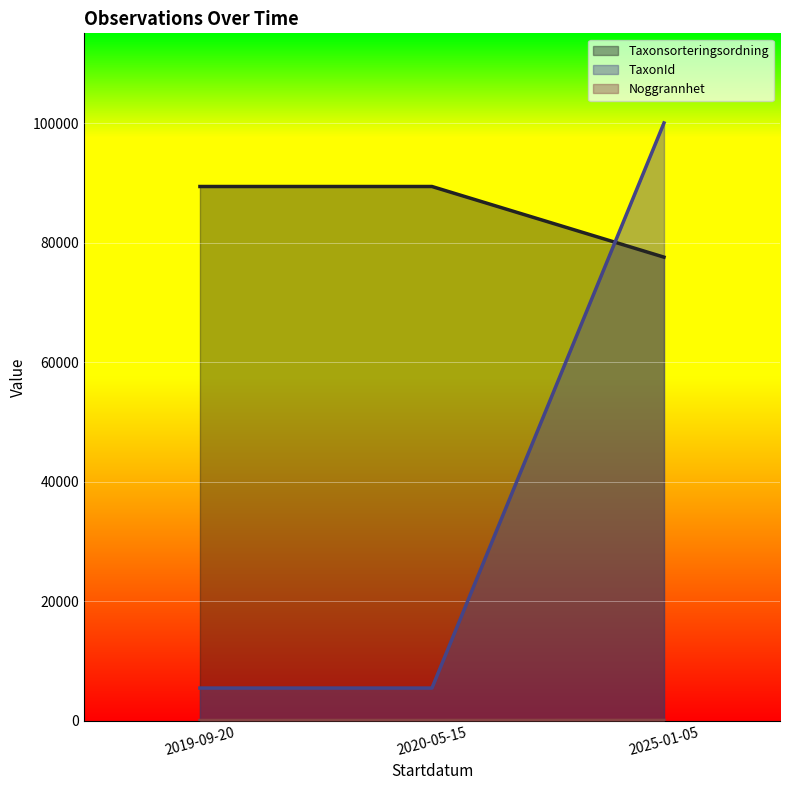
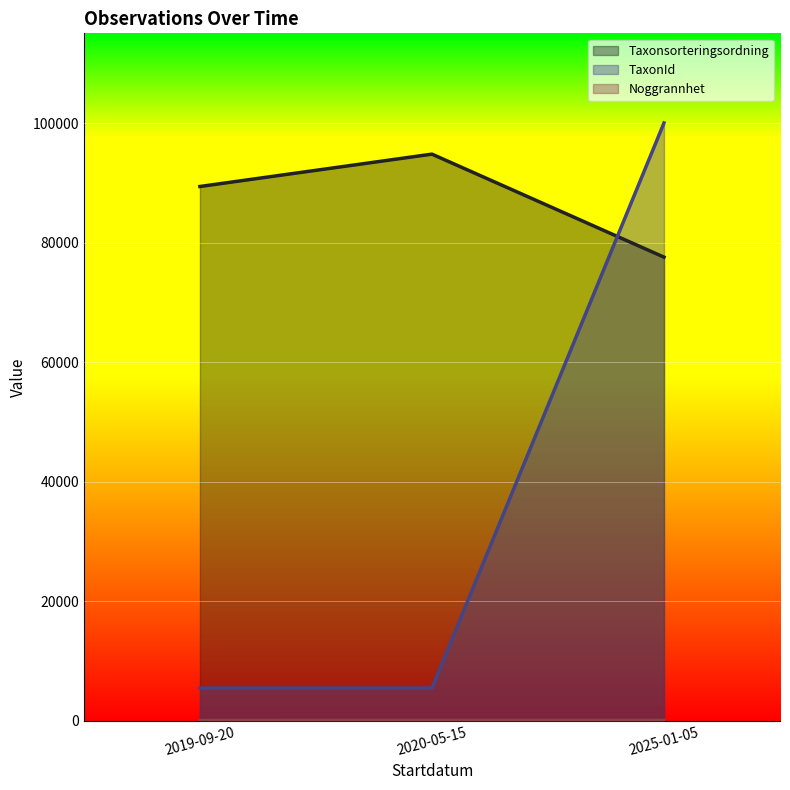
  {
    "Taxonsorteringsordning": {
      "2019-09-20": 89000,
-     "2020-05-15": 89000,
+     "2020-05-15": 95000,
      "2025-01-05": 78000
    }
  }
